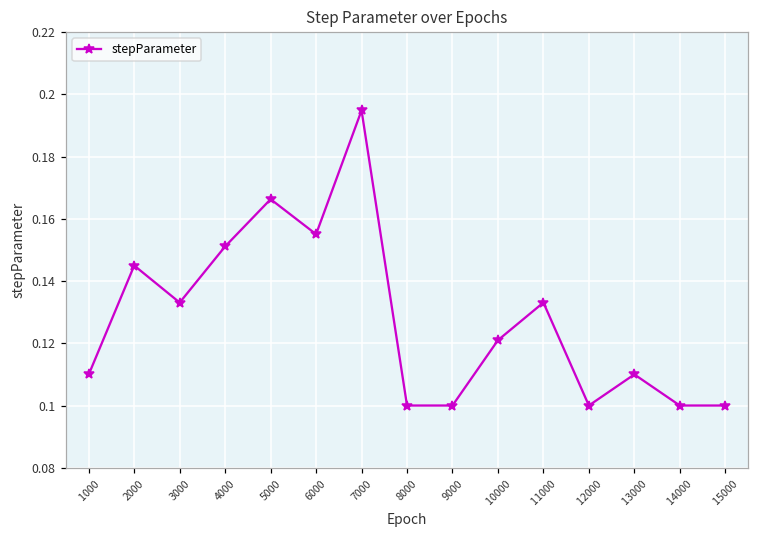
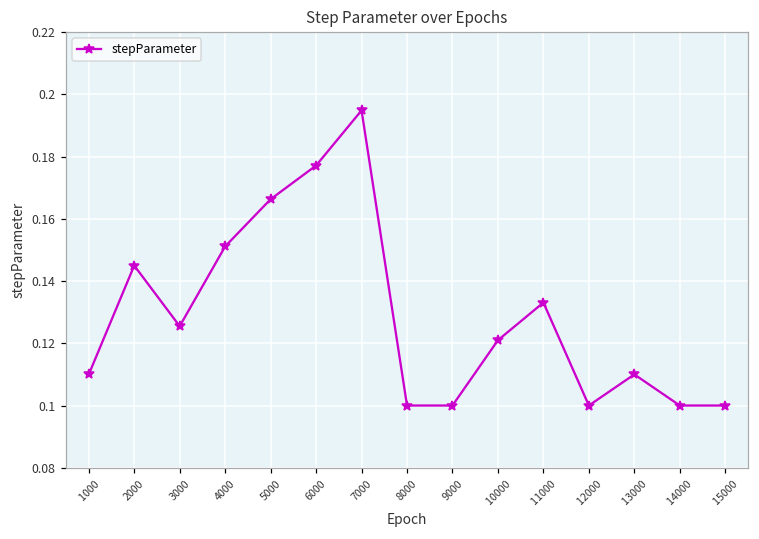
  {
    "1000": 0.110,
    "2000": 0.145,
-   "3000": 0.133,
+   "3000": 0.126,
    "4000": 0.151,
    "5000": 0.166,
-   "6000": 0.155,
+   "6000": 0.177,
    "7000": 0.195,
    "8000": 0.100,
    "9000": 0.100,
    "10000": 0.121,
    "11000": 0.133,
    "12000": 0.100,
    "13000": 0.110,
    "14000": 0.100,
    "15000": 0.100
  }
